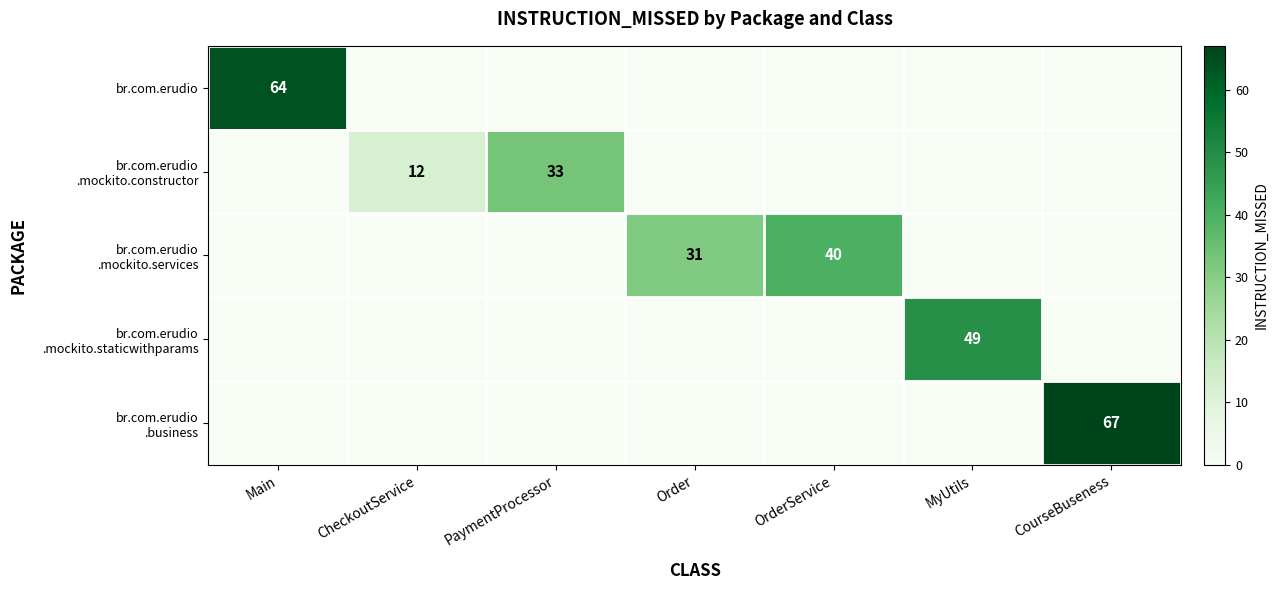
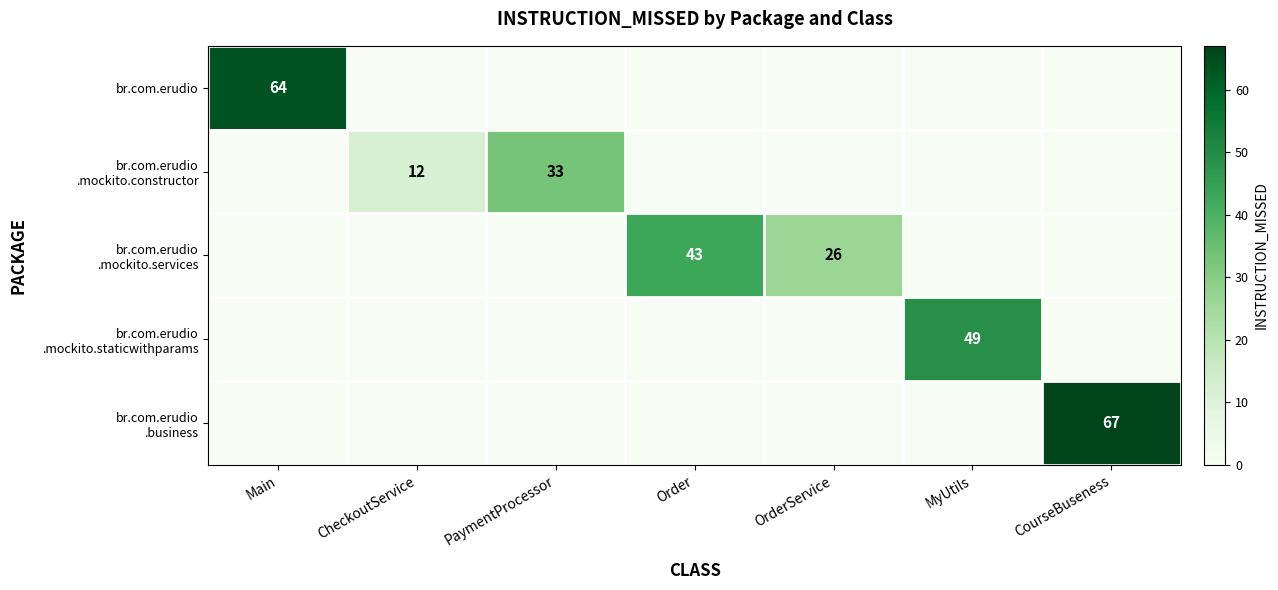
  {
    "br.com.erudio": {
      "Main": 64
    },
    "br.com.erudio .mockito.constructor": {
      "CheckoutService": 12,
      "PaymentProcessor": 33
    },
    "br.com.erudio .mockito.services": {
-     "Order": 31,
-     "OrderService": 40
+     "Order": 43,
+     "OrderService": 26
    },
    "br.com.erudio .mockito.staticwithparams": {
      "MyUtils": 49
    },
    "br.com.erudio .business": {
      "CourseBuseness": 67
    }
  }
